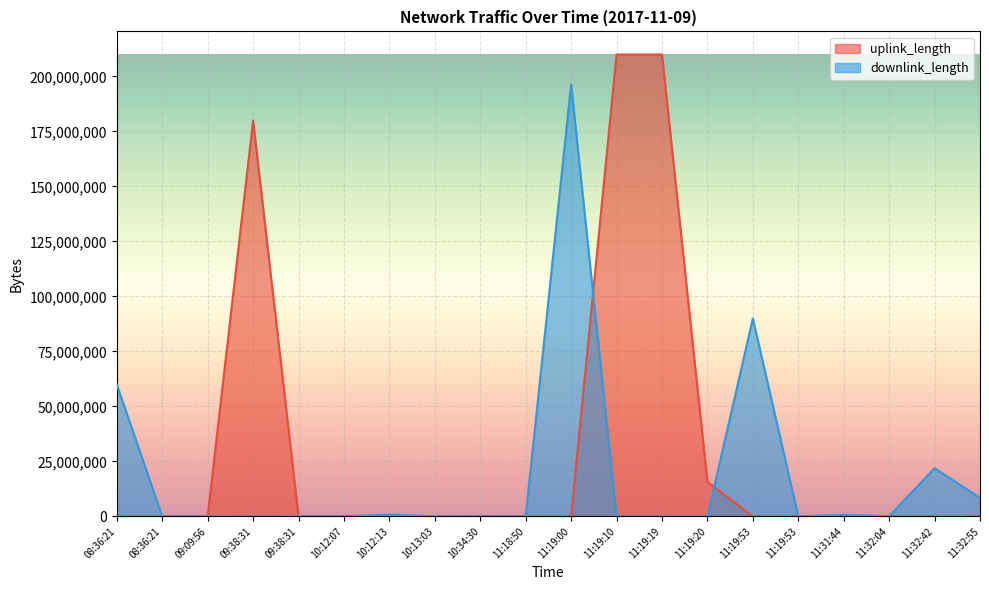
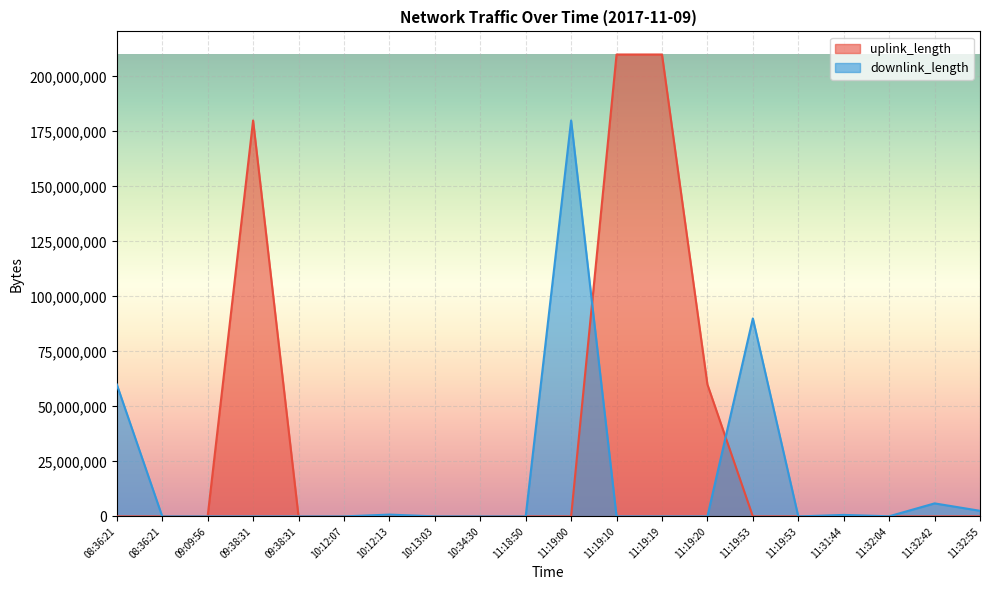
  {
    "uplink_length": {
      "11:19:00": "0",
      "11:19:10": "210,000,000",
      "11:19:19": "210,000,000",
-     "11:19:20": "16,000,000",
+     "11:19:20": "60,000,000",
      "11:32:42": "0",
      "11:32:55": "0"
    },
    "downlink_length": {
-     "11:19:00": "196,000,000",
+     "11:19:00": "180,000,000",
      "11:19:10": "0",
      "11:19:19": "0",
      "11:19:20": "0",
-     "11:32:42": "22,000,000",
-     "11:32:55": "8,000,000"
+     "11:32:42": "6,000,000",
+     "11:32:55": "3,000,000"
    }
  }
